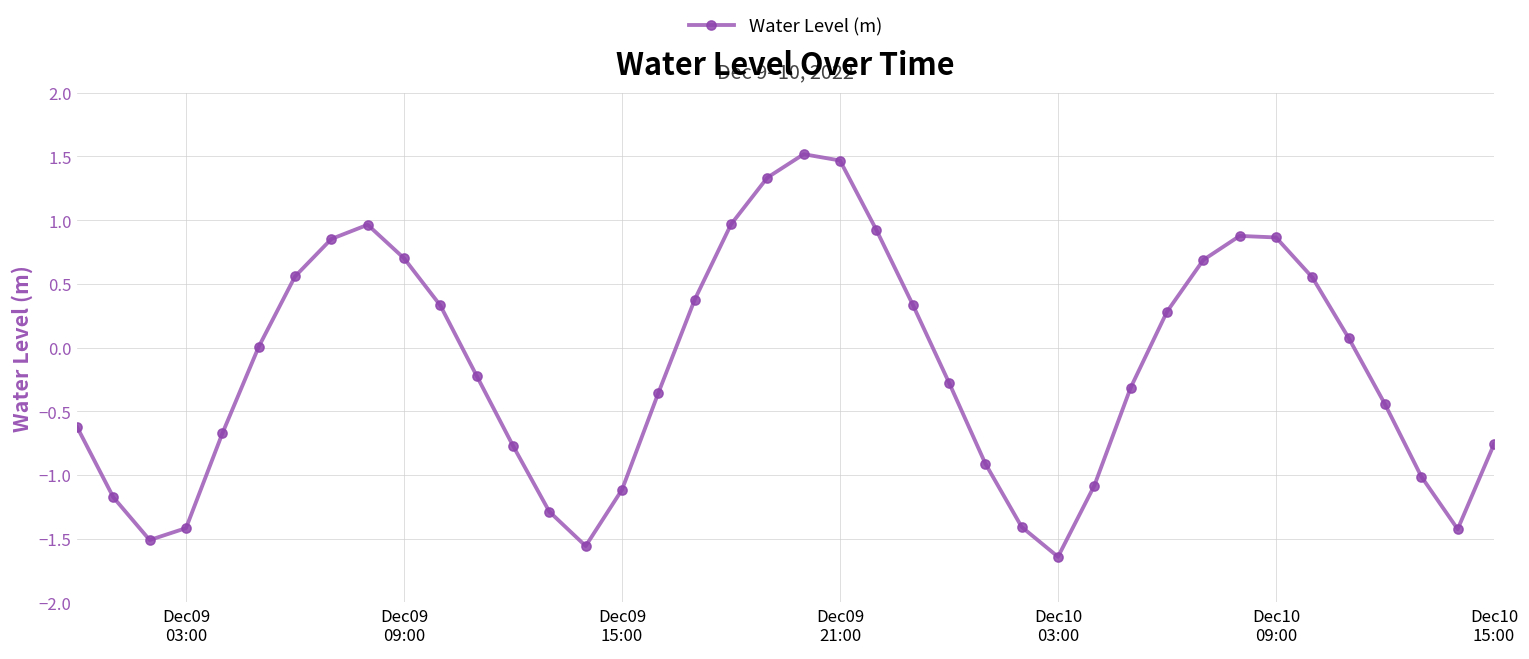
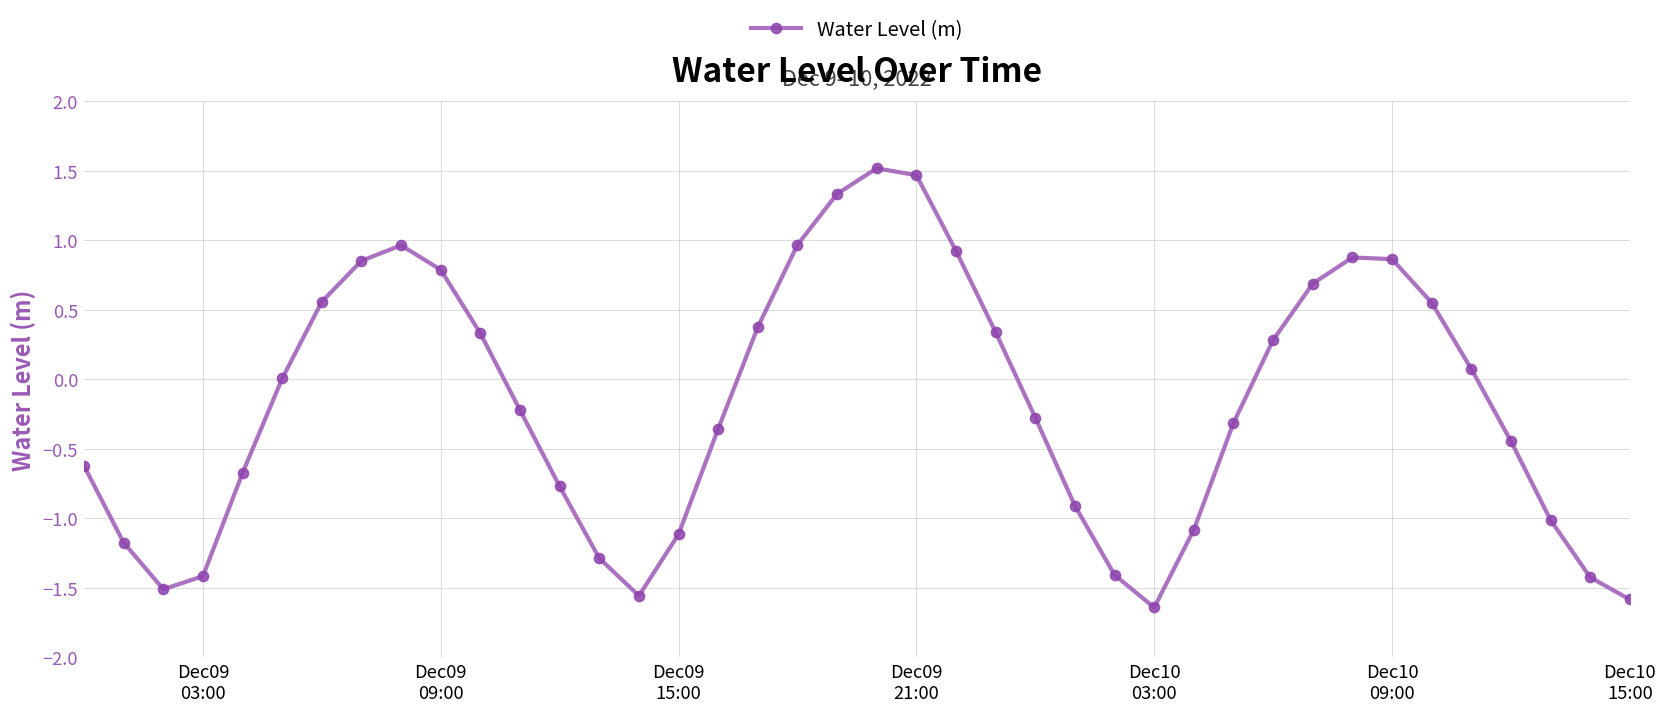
  {
    "Dec09 03:00": -1.42,
-   "Dec09 09:00": 0.70,
+   "Dec09 09:00": 0.79,
    "Dec09 15:00": -1.12,
    "Dec09 21:00": 1.47,
    "Dec10 03:00": -1.64,
    "Dec10 09:00": 0.86,
-   "Dec10 15:00": -0.76
+   "Dec10 15:00": -1.58
  }
